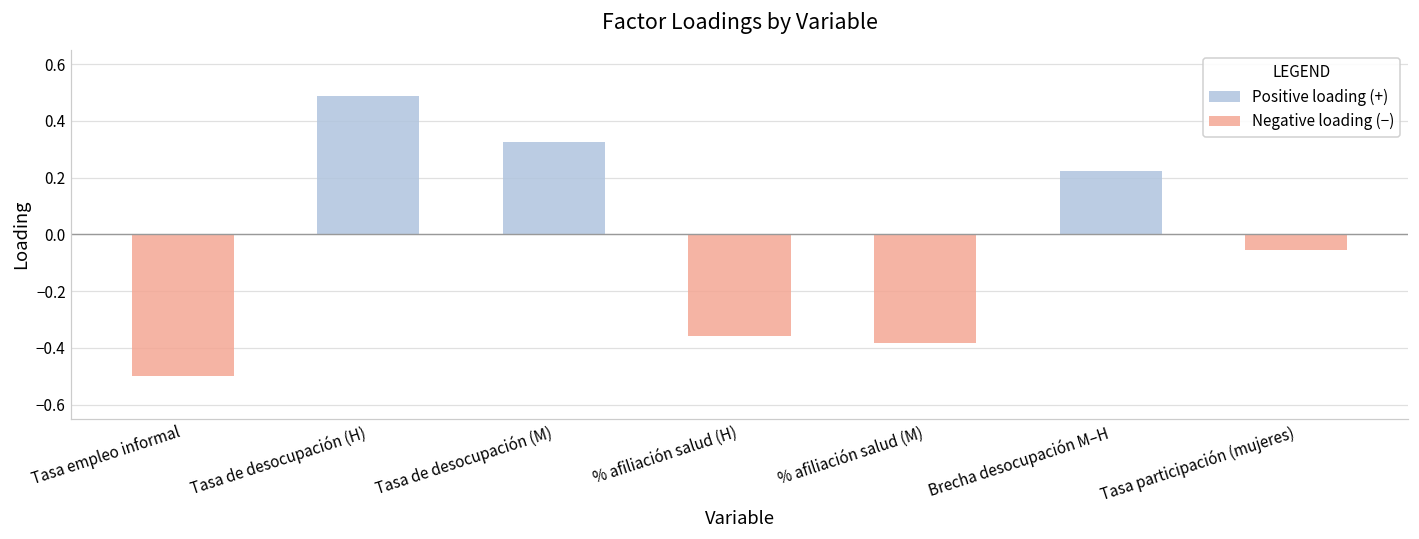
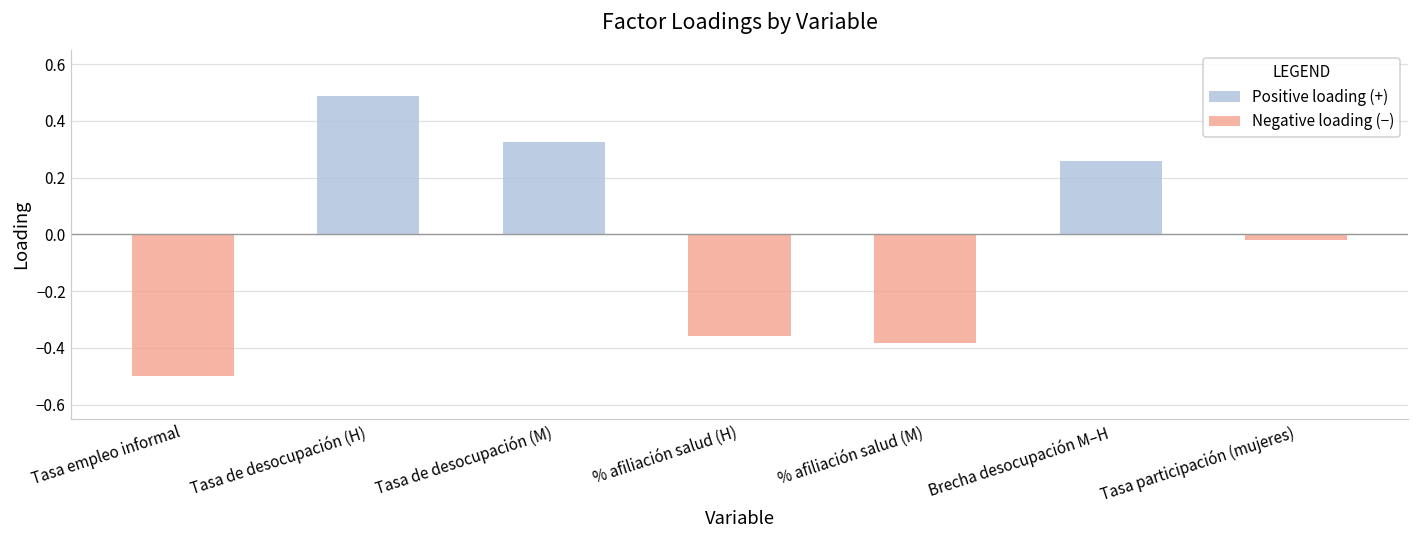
  {
    "Positive loading (+)": {
      "Tasa de desocupación (H)": 0.49,
      "Tasa de desocupación (M)": 0.32,
-     "Brecha desocupación M–H": 0.23
+     "Brecha desocupación M–H": 0.26
    },
    "Negative loading (−)": {
      "Tasa empleo informal": -0.50,
      "% afiliación salud (H)": -0.36,
      "% afiliación salud (M)": -0.38,
-     "Tasa participación (mujeres)": -0.06
+     "Tasa participación (mujeres)": -0.02
    }
  }
